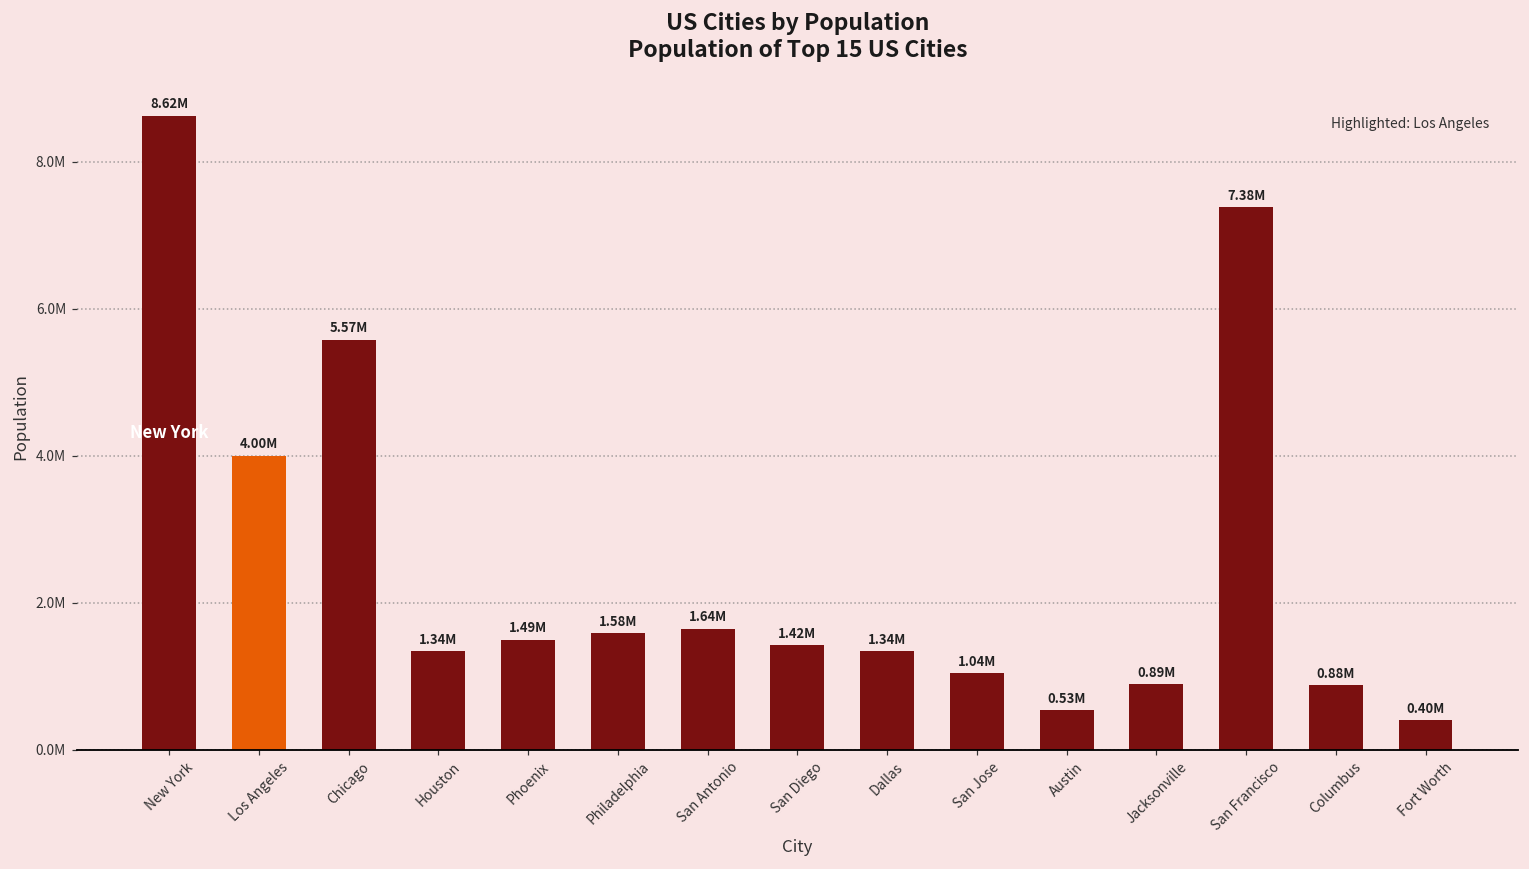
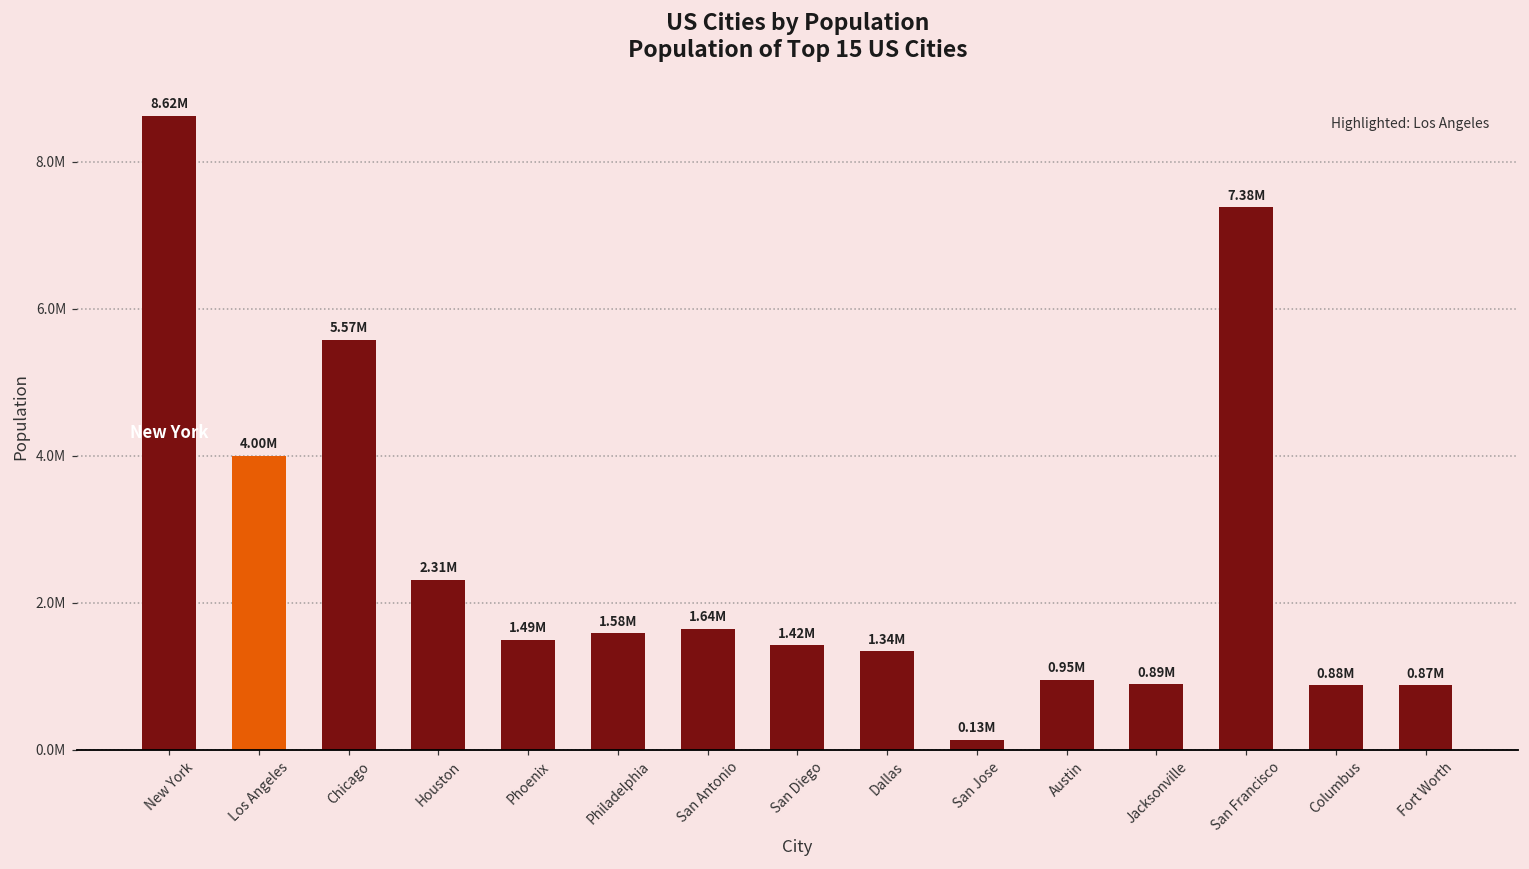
  {
    "New York": "8.62M",
    "Los Angeles": "4.00M",
    "Chicago": "5.57M",
-   "Houston": "1.34M",
+   "Houston": "2.31M",
    "Phoenix": "1.49M",
    "Philadelphia": "1.58M",
    "San Antonio": "1.64M",
    "San Diego": "1.42M",
    "Dallas": "1.34M",
-   "San Jose": "1.04M",
-   "Austin": "0.53M",
+   "San Jose": "0.13M",
+   "Austin": "0.95M",
    "Jacksonville": "0.89M",
    "San Francisco": "7.38M",
    "Columbus": "0.88M",
-   "Fort Worth": "0.40M"
+   "Fort Worth": "0.87M"
  }
